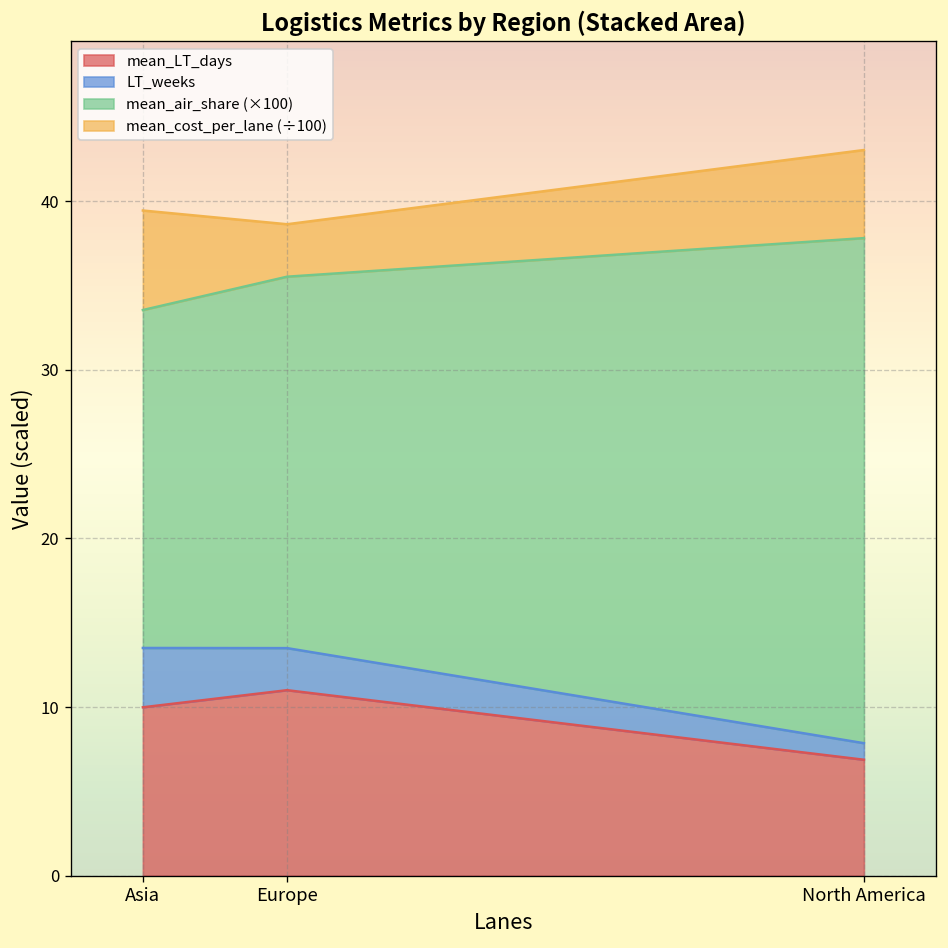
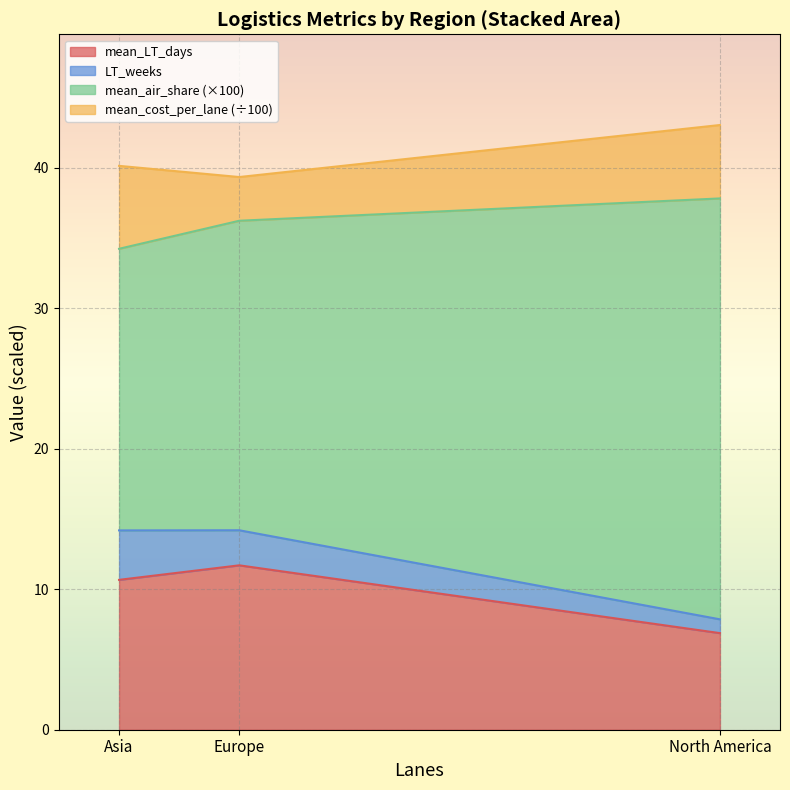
  {
    "mean_LT_days": {
-     "Asia": 10.0,
-     "Europe": 11.0,
+     "Asia": 10.7,
+     "Europe": 11.7,
      "North America": 6.9
    },
    "LT_weeks": {
      "Asia": 3.5,
      "Europe": 2.5,
      "North America": 1.0
    },
    "mean_air_share (×100)": {
      "Asia": 20.0,
      "Europe": 22.0,
      "North America": 30.0
    },
    "mean_cost_per_lane (÷100)": {
      "Asia": 5.9,
      "Europe": 3.1,
      "North America": 5.2
    }
  }
